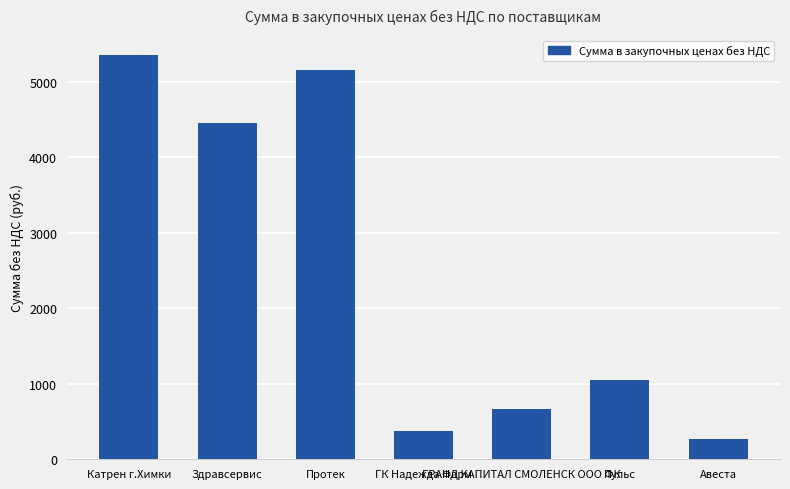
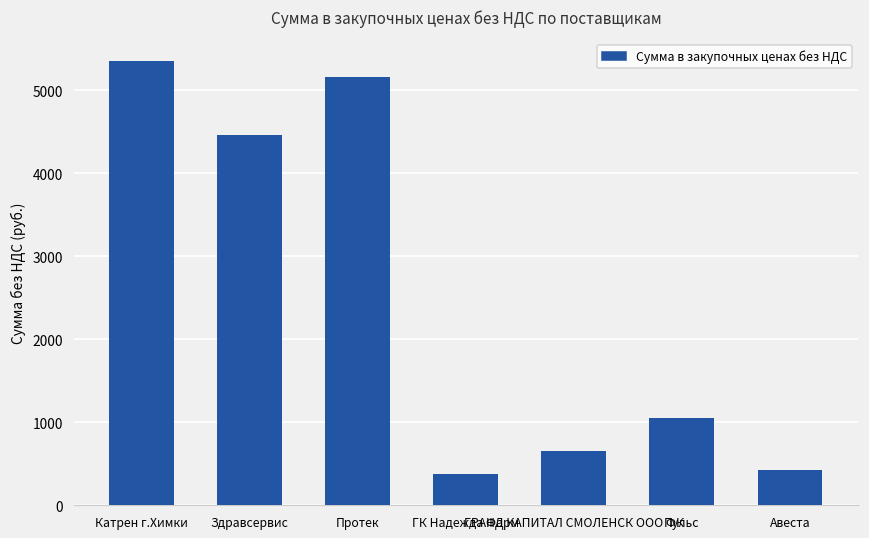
  {
    "Катрен г.Химки": 5400,
    "Здравсервис": 4500,
    "Протек": 5200,
-   "Авеста": 300
+   "Авеста": 400
  }
